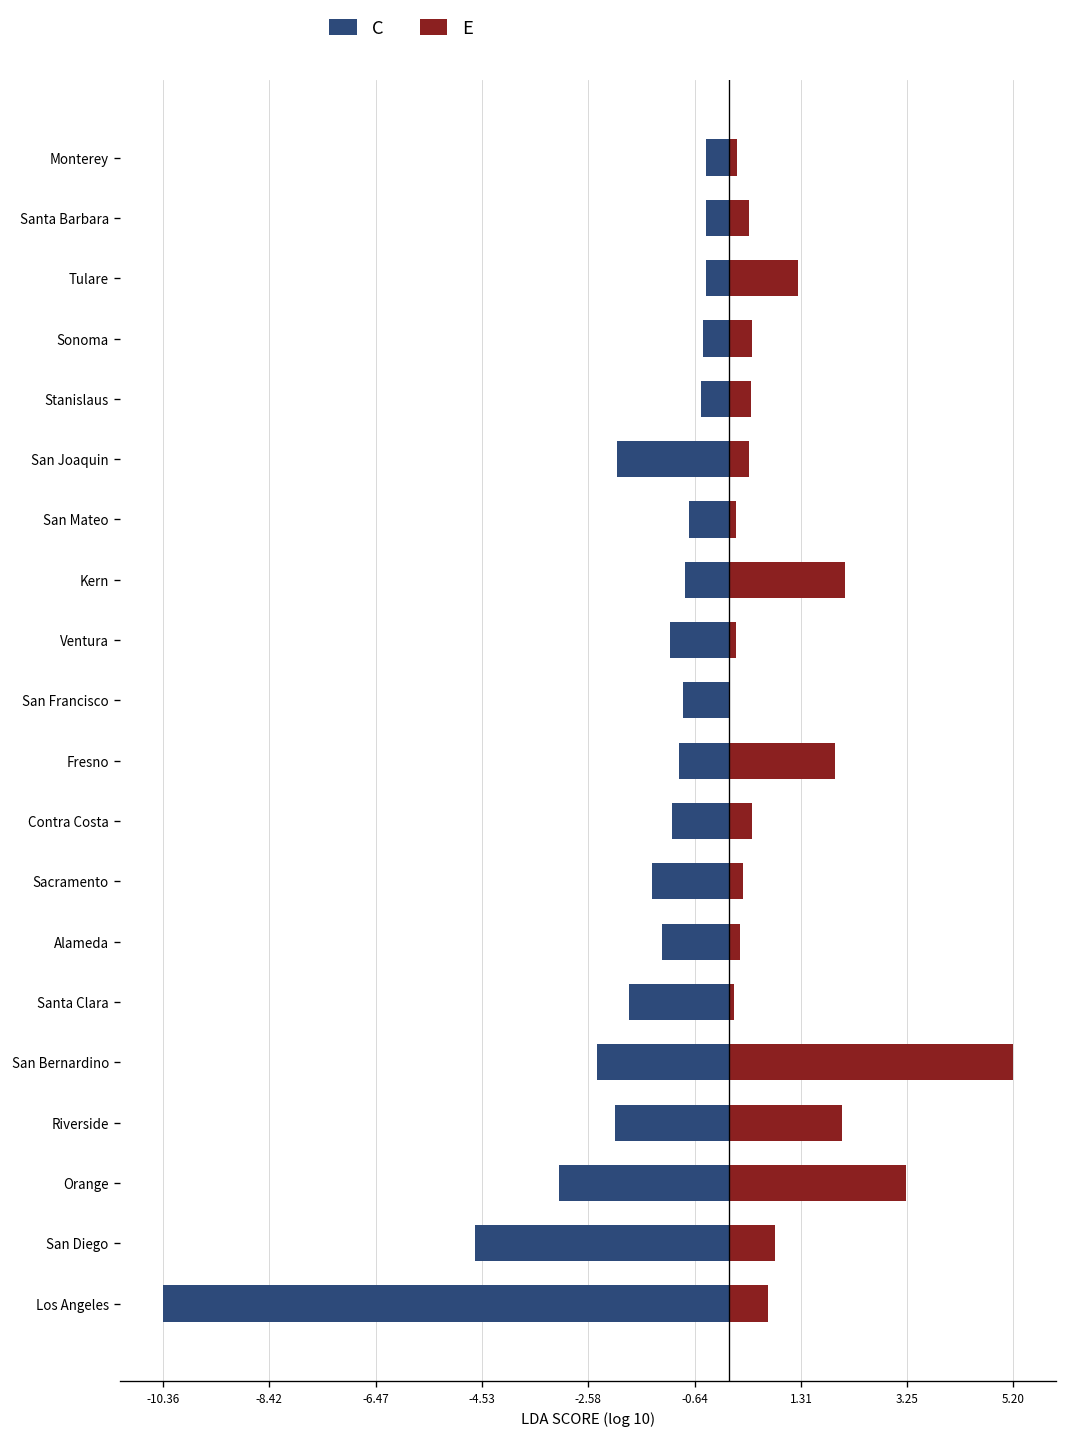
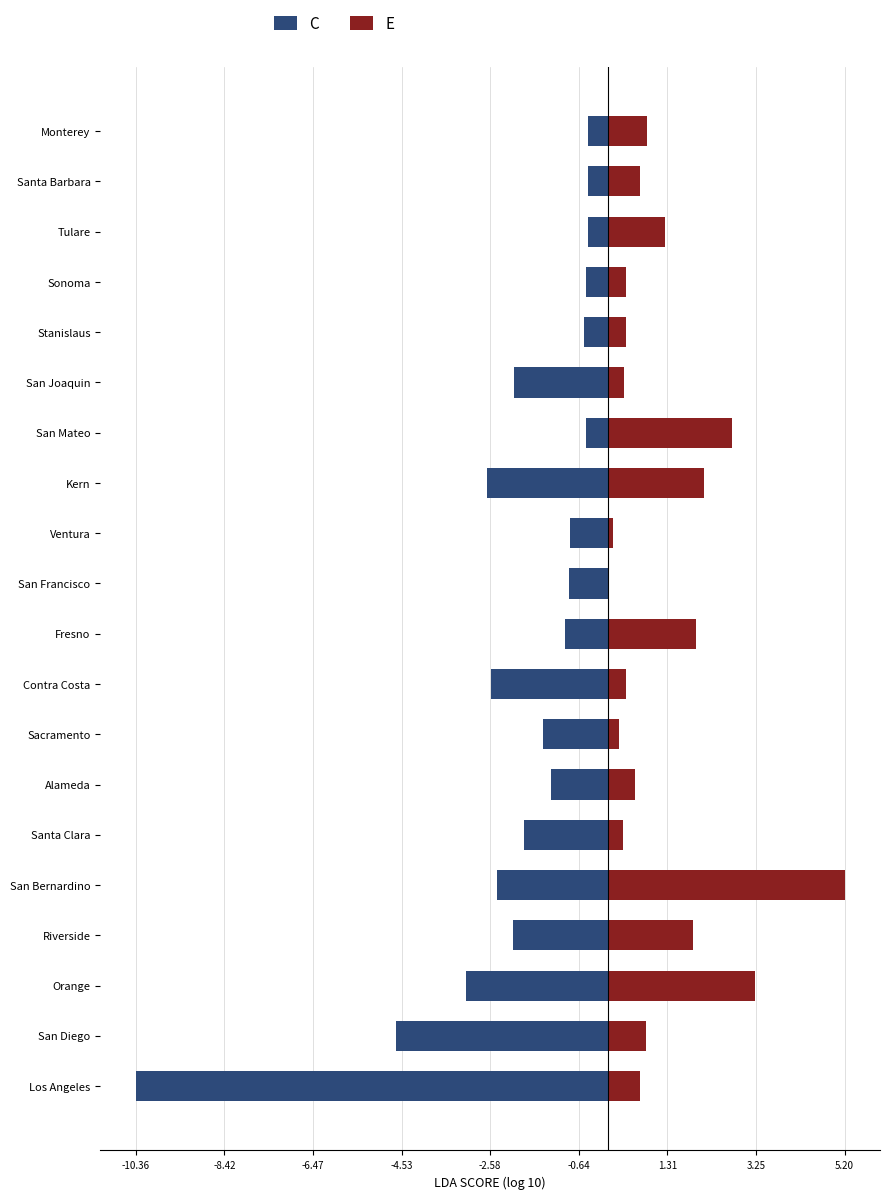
  {
    "C": {
      "Monterey": -0.4,
      "Santa Barbara": -0.4,
      "Tulare": -0.4,
      "Sonoma": -0.5,
      "Stanislaus": -0.5,
      "San Joaquin": -2.1,
-     "San Mateo": -0.7,
-     "Kern": -0.8,
-     "Ventura": -1.1,
+     "San Mateo": -0.5,
+     "Kern": -2.7,
+     "Ventura": -0.8,
      "San Francisco": -0.8,
      "Fresno": -0.9,
-     "Contra Costa": -1.1,
+     "Contra Costa": -2.6,
      "Sacramento": -1.4,
      "Alameda": -1.2,
      "Santa Clara": -1.8,
      "San Bernardino": -2.4,
      "Riverside": -2.1,
      "Orange": -3.1,
      "San Diego": -4.7,
      "Los Angeles": -10.4
    },
    "E": {
-     "Monterey": 0.1,
-     "Santa Barbara": 0.4,
+     "Monterey": 0.9,
+     "Santa Barbara": 0.7,
      "Tulare": 1.2,
      "Sonoma": 0.4,
      "Stanislaus": 0.4,
      "San Joaquin": 0.4,
-     "San Mateo": 0.1,
+     "San Mateo": 2.7,
      "Kern": 2.1,
      "Ventura": 0.1,
      "Fresno": 1.9,
      "Contra Costa": 0.4,
      "Sacramento": 0.3,
-     "Alameda": 0.2,
-     "Santa Clara": 0.1,
+     "Alameda": 0.6,
+     "Santa Clara": 0.3,
      "San Bernardino": 5.2,
-     "Riverside": 2.1,
+     "Riverside": 1.9,
      "Orange": 3.2,
      "San Diego": 0.8,
      "Los Angeles": 0.7
    }
  }
